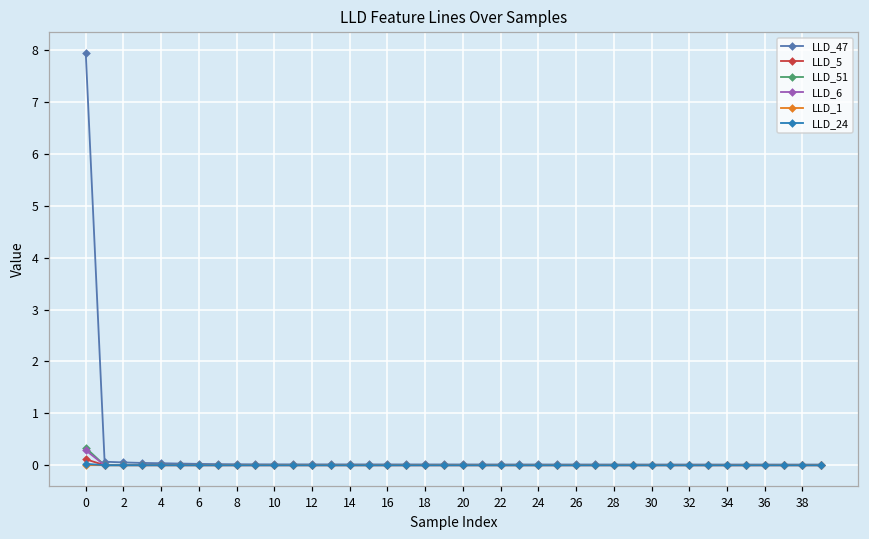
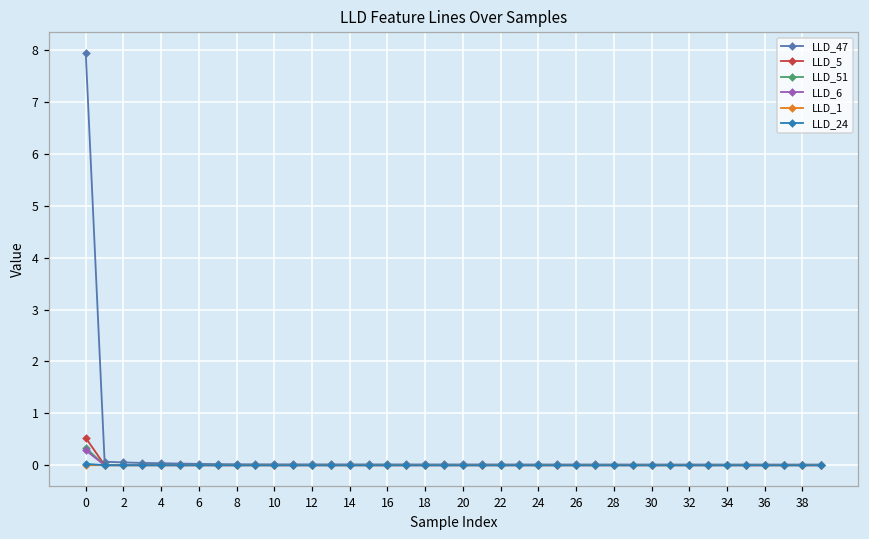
  {
    "LLD_5": {
-     "0": 0.1
+     "0": 0.5
    }
  }
